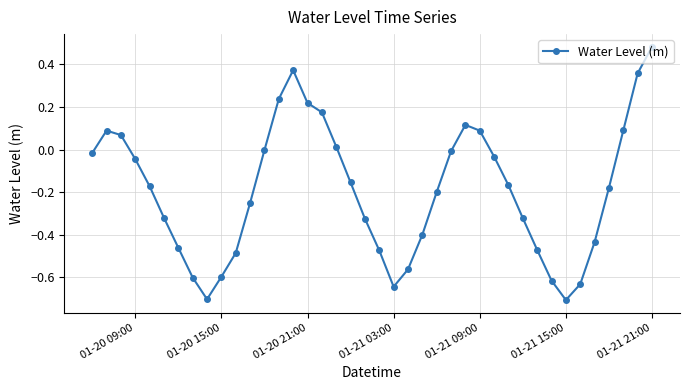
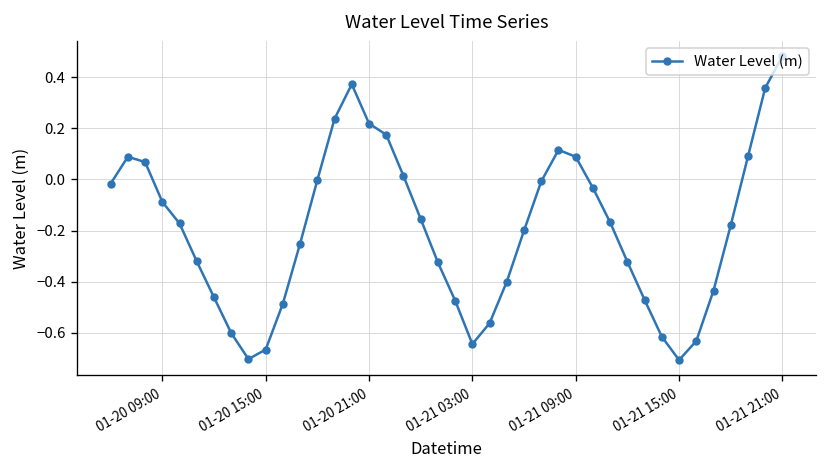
  {
-   "01-20 09:00": -0.04,
-   "01-20 15:00": -0.60,
+   "01-20 09:00": -0.09,
+   "01-20 15:00": -0.67,
    "01-20 21:00": 0.22,
    "01-21 03:00": -0.64,
    "01-21 09:00": 0.09,
    "01-21 15:00": -0.71
  }
